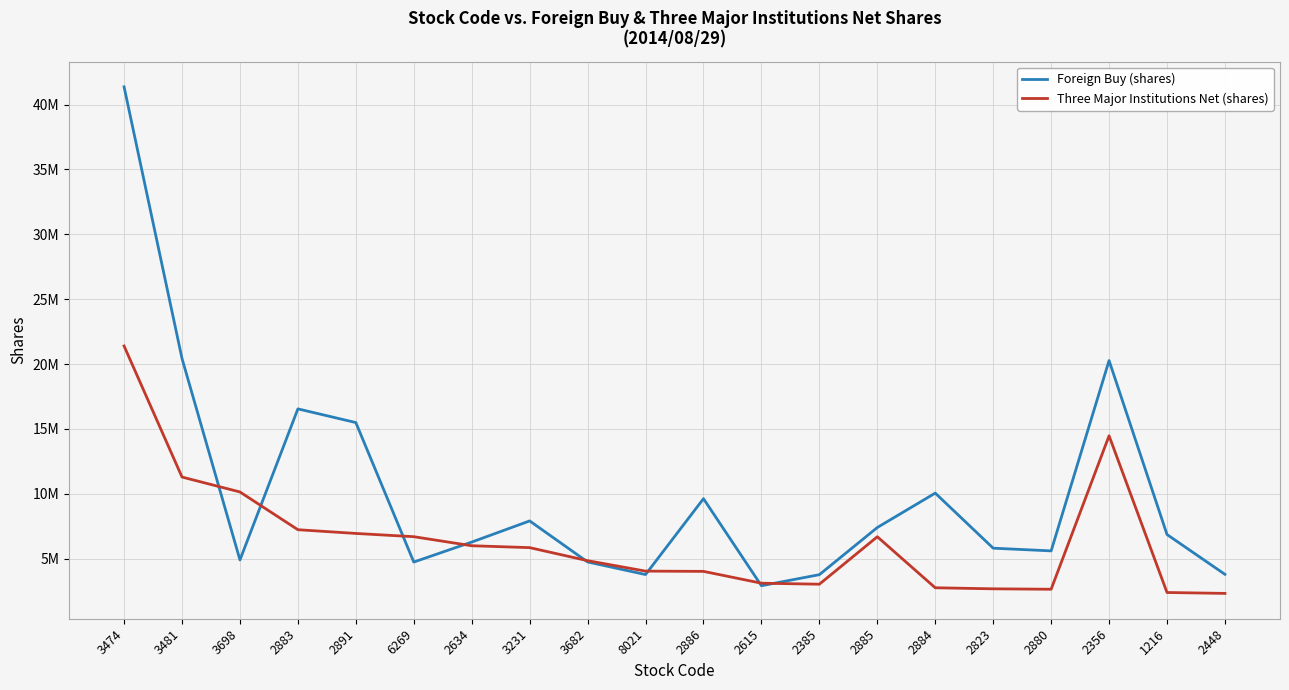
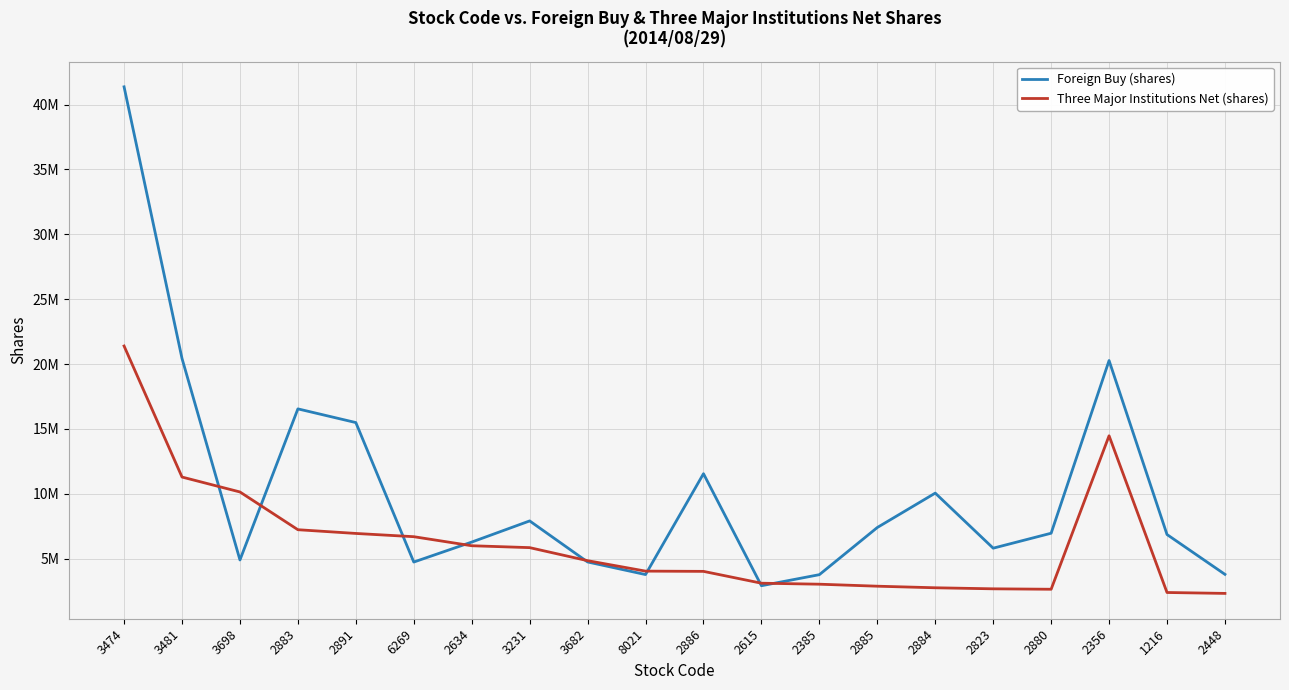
  {
    "Foreign Buy (shares)": {
      "3474": 41400000,
      "3481": 20400000,
      "3698": 4900000,
      "2883": 16500000,
      "2891": 15500000,
      "6269": 4700000,
      "2634": 6300000,
      "3231": 7900000,
      "8021": 3800000,
-     "2886": 9600000,
+     "2886": 11600000,
      "2385": 3800000,
      "2885": 7400000,
      "2884": 10100000,
      "2823": 5800000,
-     "2880": 5600000,
+     "2880": 7000000,
      "2356": 20300000,
      "1216": 6900000,
      "2448": 3800000
    },
    "Three Major Institutions Net (shares)": {
      "3474": 21400000,
      "3481": 11300000,
      "3698": 10100000,
      "2883": 7200000,
      "2891": 6900000,
      "6269": 6700000,
      "2634": 6000000,
      "3231": 5900000,
      "8021": 4000000,
      "2886": 4000000,
      "2385": 3000000,
-     "2885": 6700000,
+     "2885": 2900000,
      "2884": 2800000,
      "2823": 2700000,
      "2880": 2600000,
      "2356": 14500000,
      "1216": 2400000,
      "2448": 2300000
    }
  }
